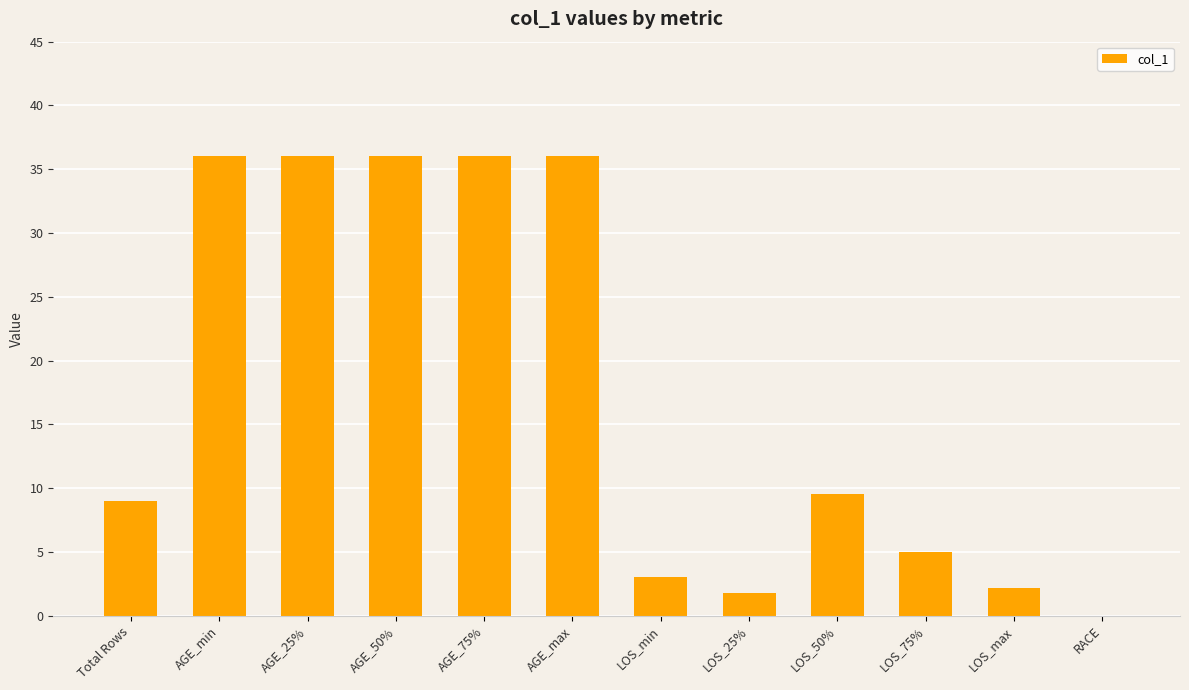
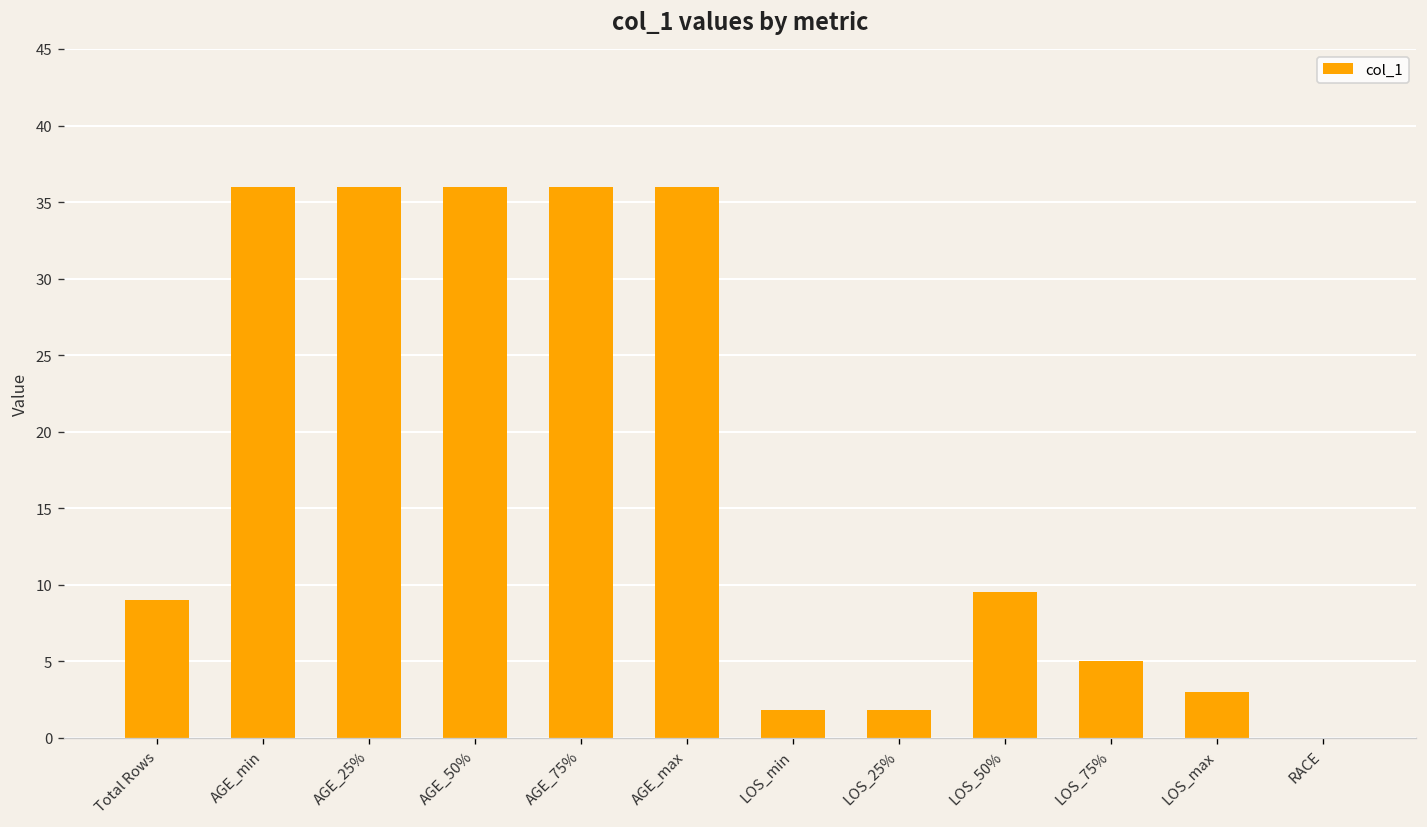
  {
    "Total Rows": 9.0,
    "AGE_min": 36.0,
    "AGE_25%": 36.0,
    "AGE_50%": 36.0,
    "AGE_75%": 36.0,
    "AGE_max": 36.0,
-   "LOS_min": 3.0,
+   "LOS_min": 1.8,
    "LOS_25%": 1.8,
    "LOS_50%": 9.5,
    "LOS_75%": 5.0,
-   "LOS_max": 2.2,
+   "LOS_max": 3.0,
    "RACE": 0.0
  }
